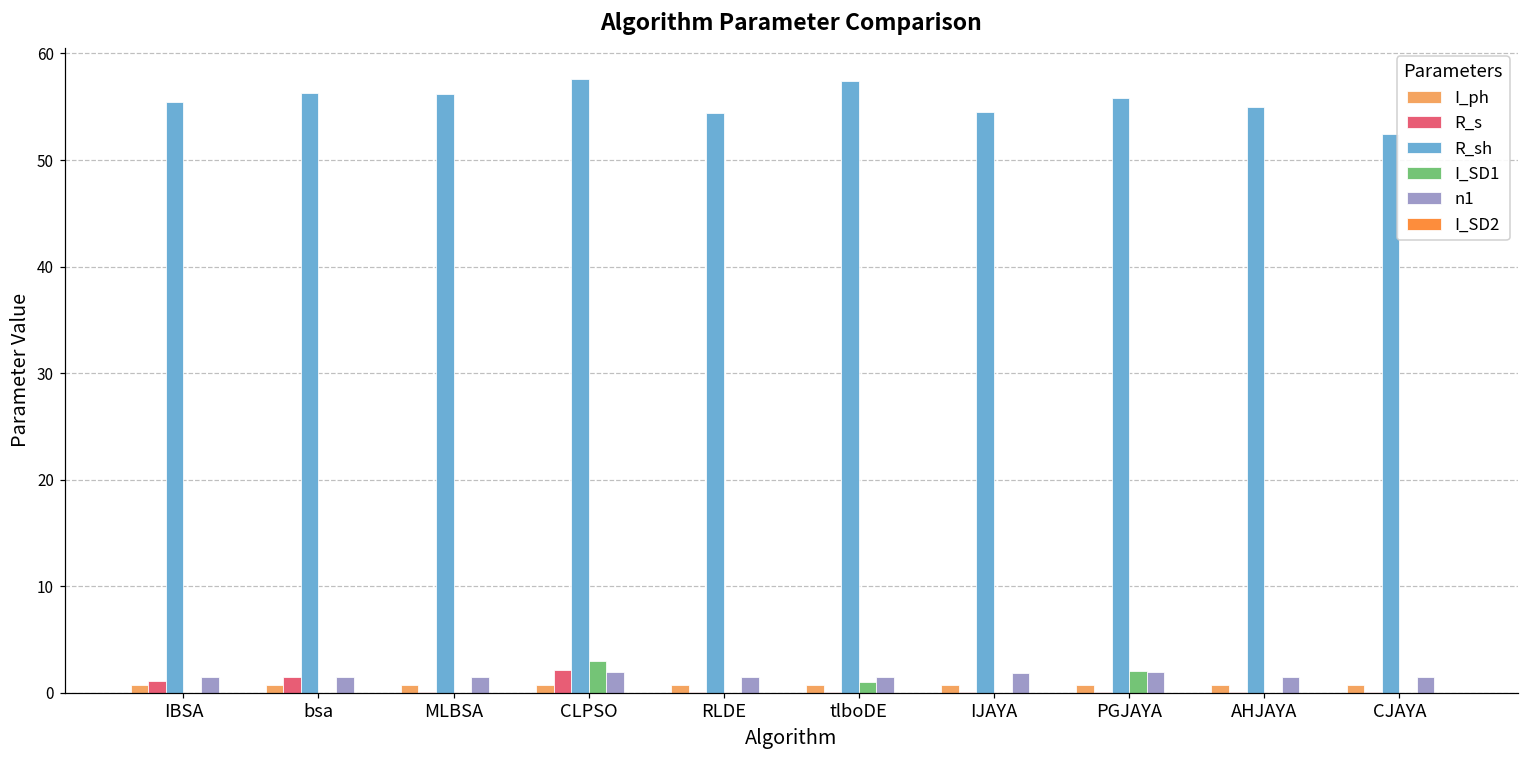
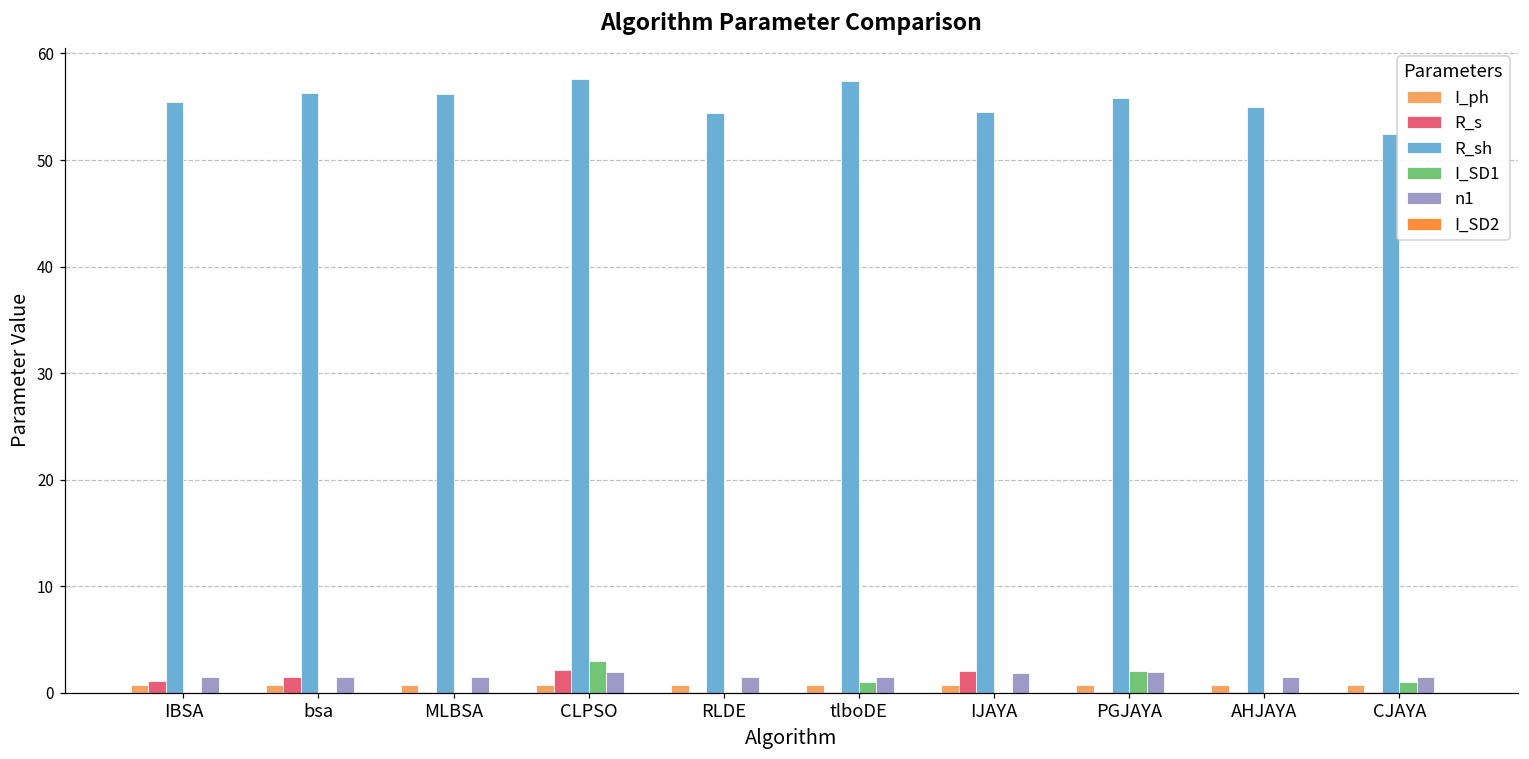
  {
    "R_s": {
      "IBSA": 1,
      "bsa": 1,
      "CLPSO": 2,
-     "IJAYA": 0
+     "IJAYA": 2
    },
    "I_SD1": {
      "CLPSO": 3,
      "tlboDE": 1,
      "PGJAYA": 2,
-     "CJAYA": 0
+     "CJAYA": 1
    }
  }
